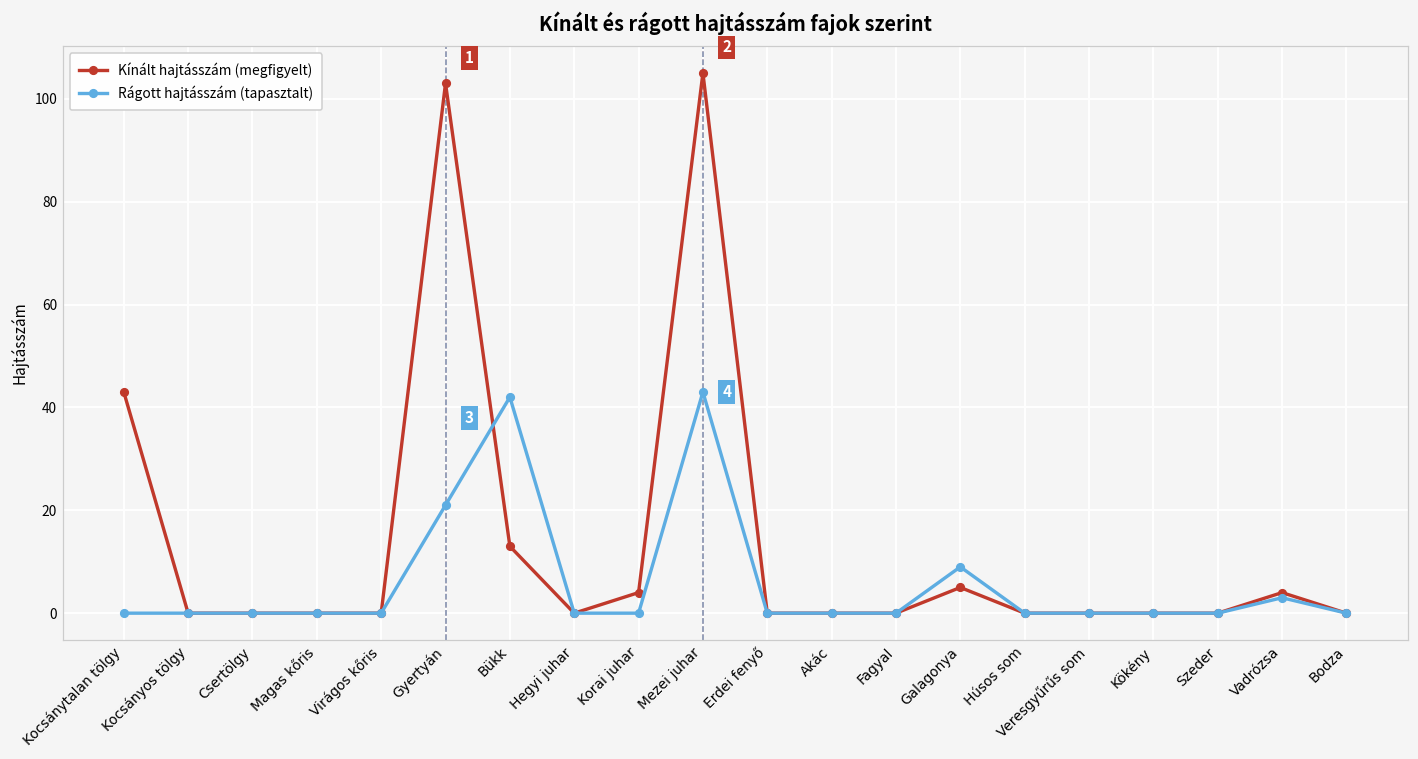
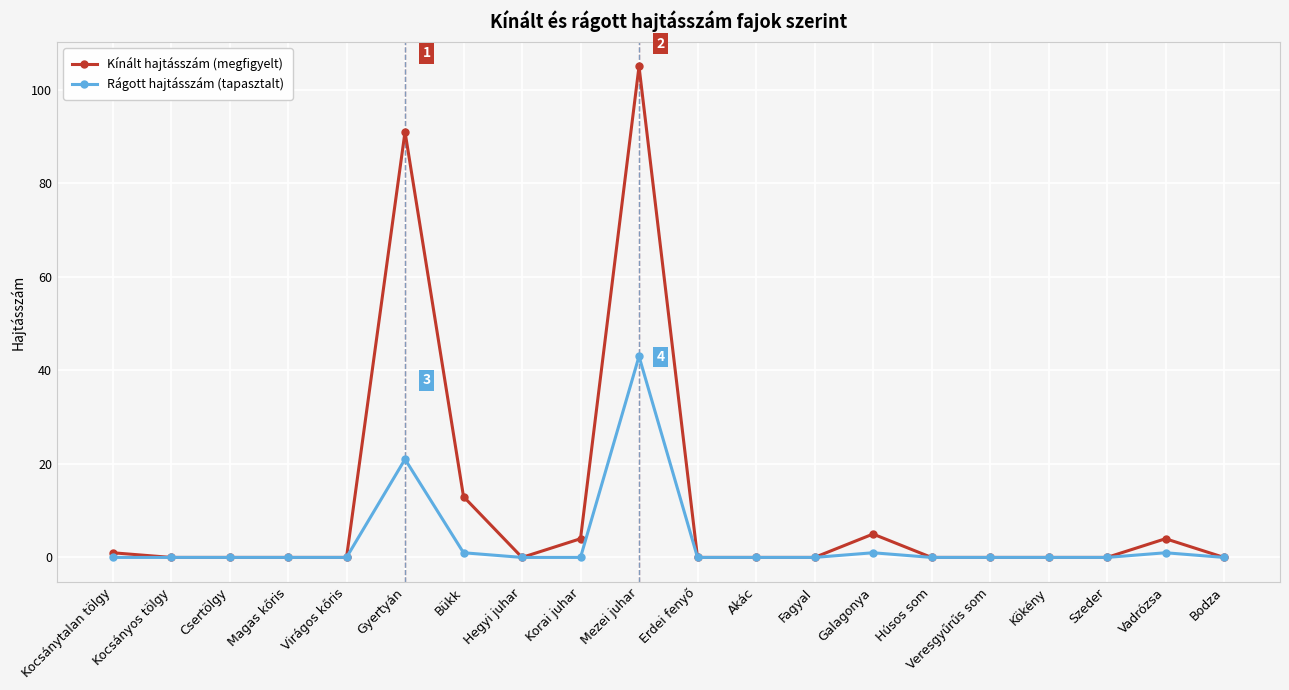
  {
    "Kínált hajtásszám (megfigyelt)": {
-     "Kocsánytalan tölgy": 43,
-     "Gyertyán": 103,
+     "Kocsánytalan tölgy": 1,
+     "Gyertyán": 91,
      "Bükk": 13,
      "Korai juhar": 4,
      "Galagonya": 5,
      "Vadrózsa": 4
    },
    "Rágott hajtásszám (tapasztalt)": {
      "Kocsánytalan tölgy": 0,
      "Gyertyán": 21,
-     "Bükk": 42,
+     "Bükk": 1,
      "Korai juhar": 0,
-     "Galagonya": 9,
-     "Vadrózsa": 3
+     "Galagonya": 1,
+     "Vadrózsa": 1
    }
  }
